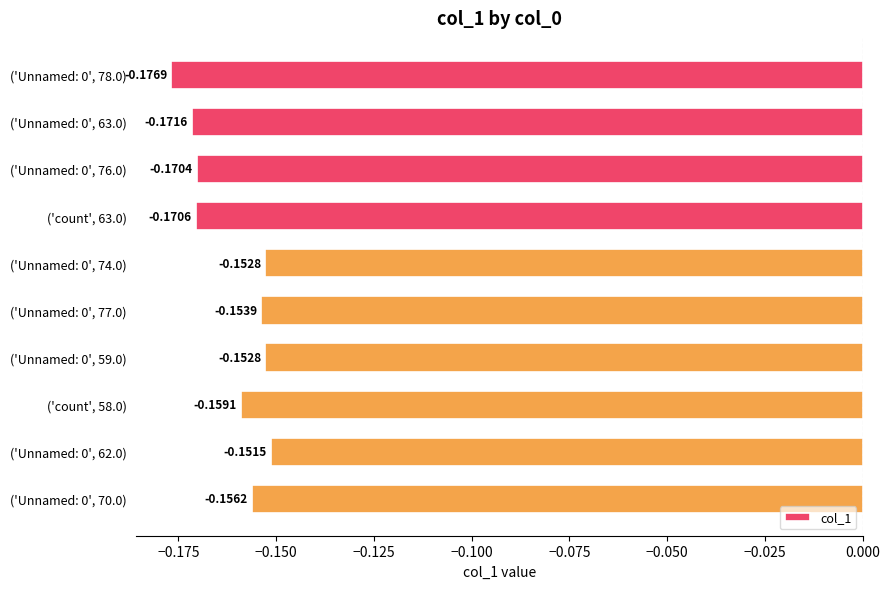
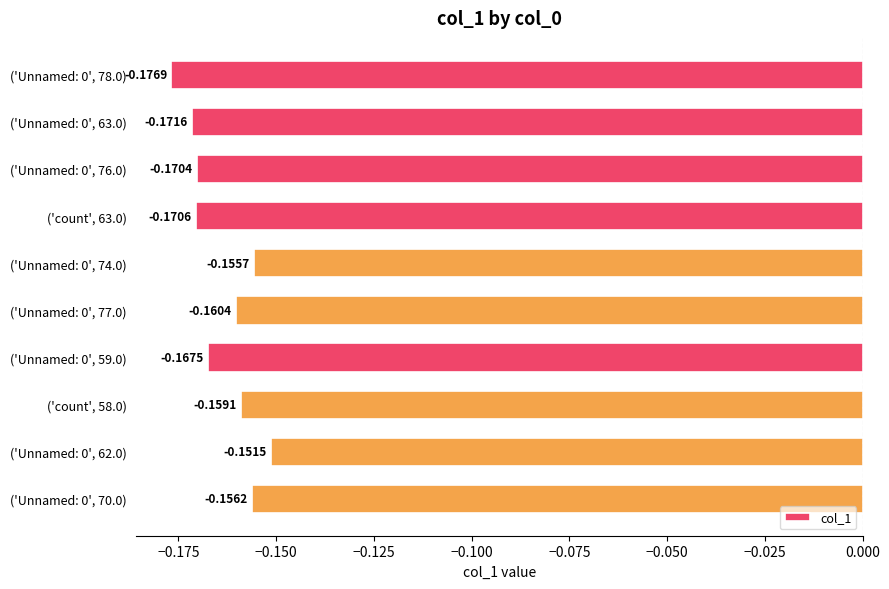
  {
    "('Unnamed: 0', 78.0)": -0.1769,
    "('Unnamed: 0', 63.0)": -0.1716,
    "('Unnamed: 0', 76.0)": -0.1704,
    "('count', 63.0)": -0.1706,
-   "('Unnamed: 0', 74.0)": -0.1528,
-   "('Unnamed: 0', 77.0)": -0.1539,
-   "('Unnamed: 0', 59.0)": -0.1528,
+   "('Unnamed: 0', 74.0)": -0.1557,
+   "('Unnamed: 0', 77.0)": -0.1604,
+   "('Unnamed: 0', 59.0)": -0.1675,
    "('count', 58.0)": -0.1591,
    "('Unnamed: 0', 62.0)": -0.1515,
    "('Unnamed: 0', 70.0)": -0.1562
  }
